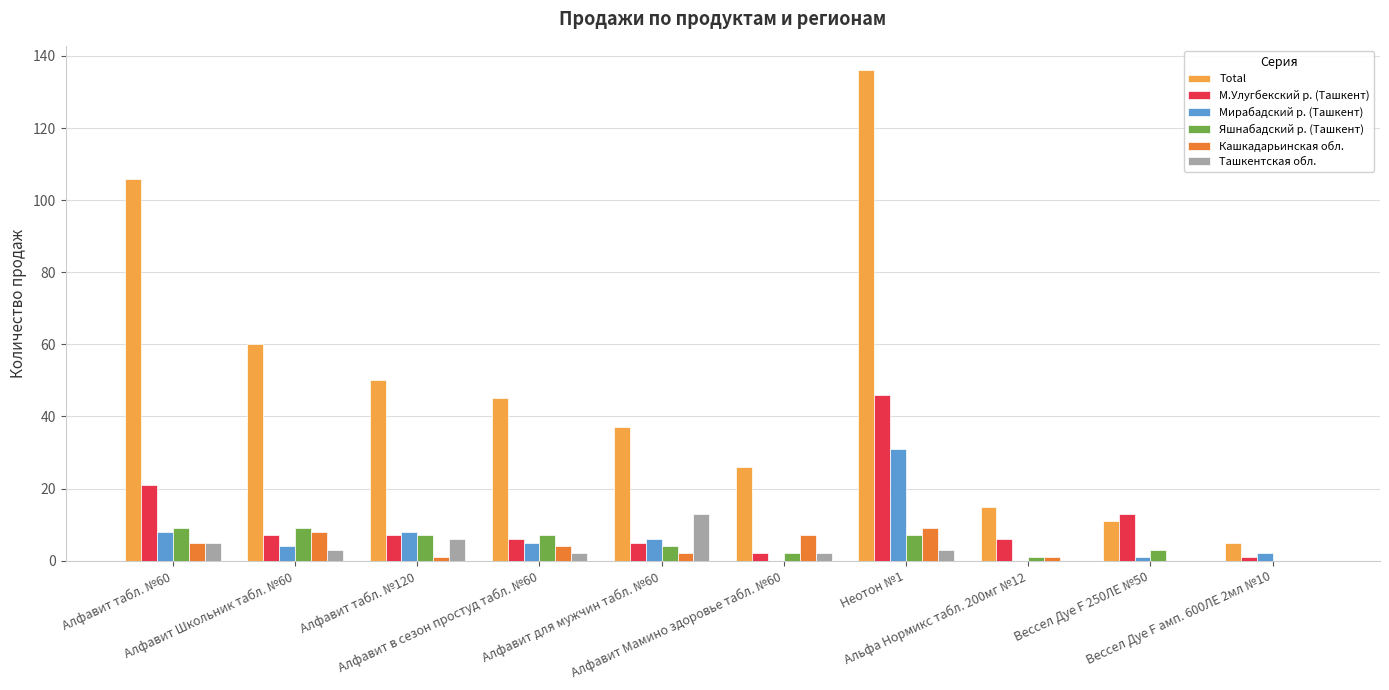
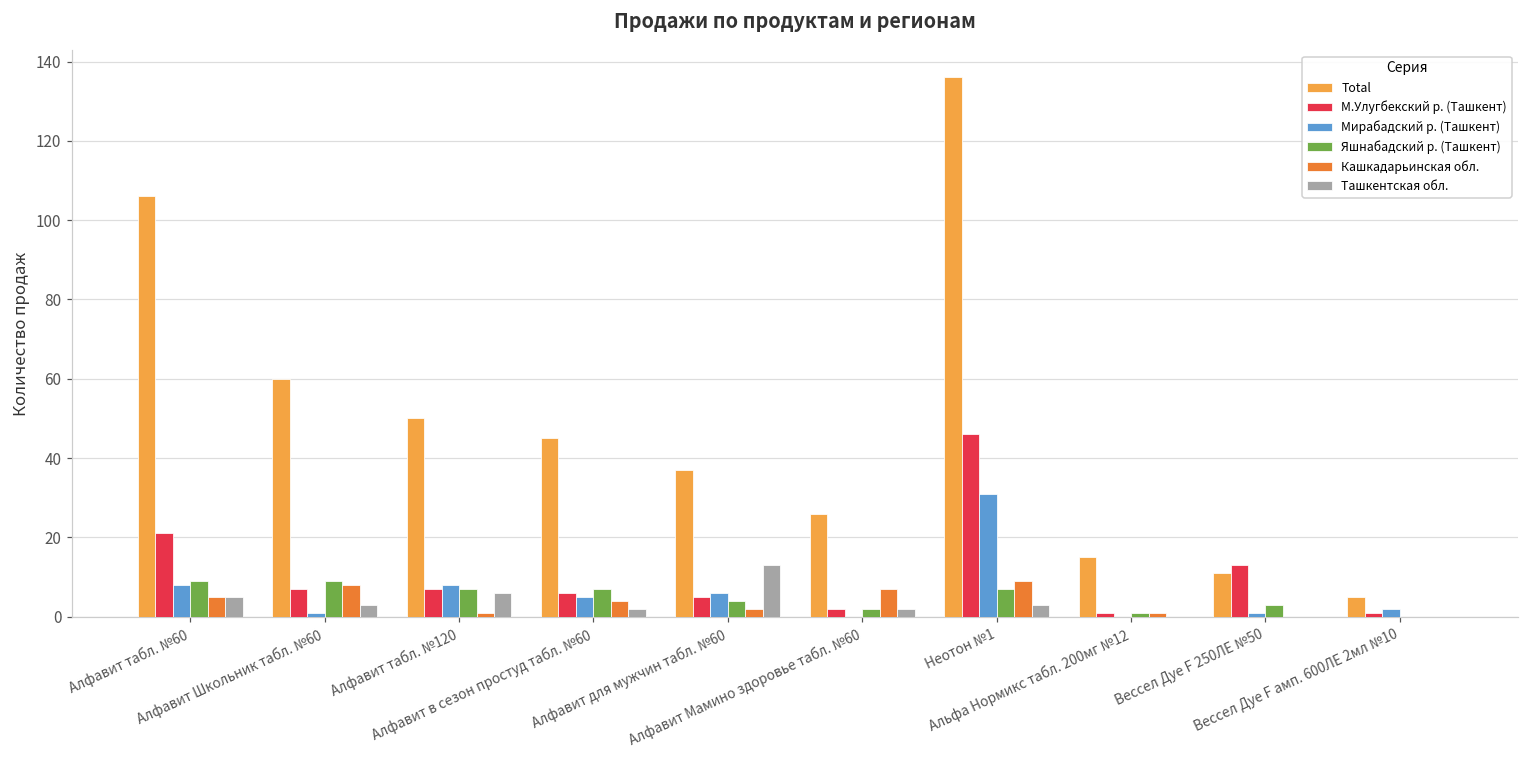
  {
    "М.Улугбекский р. (Ташкент)": {
      "Алфавит табл. №60": 21,
      "Алфавит Школьник табл. №60": 7,
      "Алфавит табл. №120": 7,
      "Алфавит в сезон простуд табл. №60": 6,
      "Алфавит для мужчин табл. №60": 5,
      "Алфавит Мамино здоровье табл. №60": 2,
      "Неотон №1": 46,
-     "Альфа Нормикс табл. 200мг №12": 6,
+     "Альфа Нормикс табл. 200мг №12": 1,
      "Вессел Дуе F 250ЛЕ №50": 13,
      "Вессел Дуе F амп. 600ЛЕ 2мл №10": 1
    },
    "Мирабадский р. (Ташкент)": {
      "Алфавит табл. №60": 8,
-     "Алфавит Школьник табл. №60": 4,
+     "Алфавит Школьник табл. №60": 1,
      "Алфавит табл. №120": 8,
      "Алфавит в сезон простуд табл. №60": 5,
      "Алфавит для мужчин табл. №60": 6,
      "Алфавит Мамино здоровье табл. №60": 0,
      "Неотон №1": 31,
      "Альфа Нормикс табл. 200мг №12": 0,
      "Вессел Дуе F 250ЛЕ №50": 1,
      "Вессел Дуе F амп. 600ЛЕ 2мл №10": 2
    },
    "Яшнабадский р. (Ташкент)": {
      "Алфавит табл. №60": 9,
      "Алфавит Школьник табл. №60": 9,
      "Алфавит табл. №120": 7,
      "Алфавит в сезон простуд табл. №60": 7,
      "Алфавит для мужчин табл. №60": 4,
      "Алфавит Мамино здоровье табл. №60": 2,
      "Неотон №1": 7,
      "Альфа Нормикс табл. 200мг №12": 1,
      "Вессел Дуе F 250ЛЕ №50": 3,
      "Вессел Дуе F амп. 600ЛЕ 2мл №10": 0
    },
    "Ташкентская обл.": {
      "Алфавит табл. №60": 5,
      "Алфавит Школьник табл. №60": 3,
      "Алфавит табл. №120": 6,
      "Алфавит в сезон простуд табл. №60": 2,
      "Алфавит для мужчин табл. №60": 13,
      "Алфавит Мамино здоровье табл. №60": 2,
      "Неотон №1": 3,
      "Альфа Нормикс табл. 200мг №12": 0,
      "Вессел Дуе F 250ЛЕ №50": 0,
      "Вессел Дуе F амп. 600ЛЕ 2мл №10": 0
    }
  }
